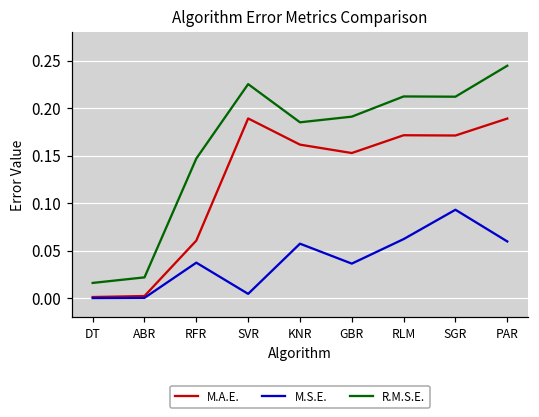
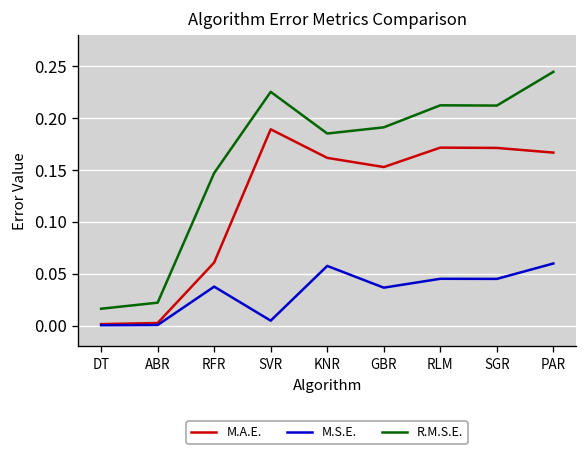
  {
    "M.A.E.": {
      "RFR": 0.06,
      "SVR": 0.19,
      "KNR": 0.16,
      "GBR": 0.15,
      "RLM": 0.17,
      "SGR": 0.17,
-     "PAR": 0.19
+     "PAR": 0.17
    },
    "M.S.E.": {
      "RFR": 0.04,
      "SVR": 0.00,
      "KNR": 0.06,
      "GBR": 0.04,
-     "RLM": 0.06,
-     "SGR": 0.09,
+     "RLM": 0.05,
+     "SGR": 0.04,
      "PAR": 0.06
    },
    "R.M.S.E.": {
      "DT": 0.02,
      "ABR": 0.02,
      "RFR": 0.15,
      "SVR": 0.23,
      "KNR": 0.19,
      "GBR": 0.19,
      "RLM": 0.21,
      "SGR": 0.21,
      "PAR": 0.24
    }
  }
